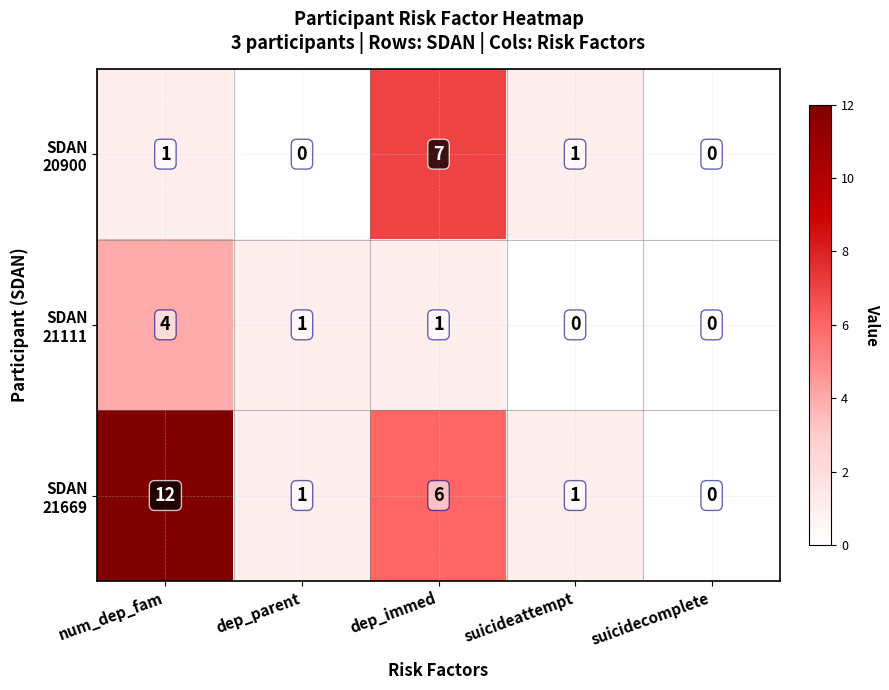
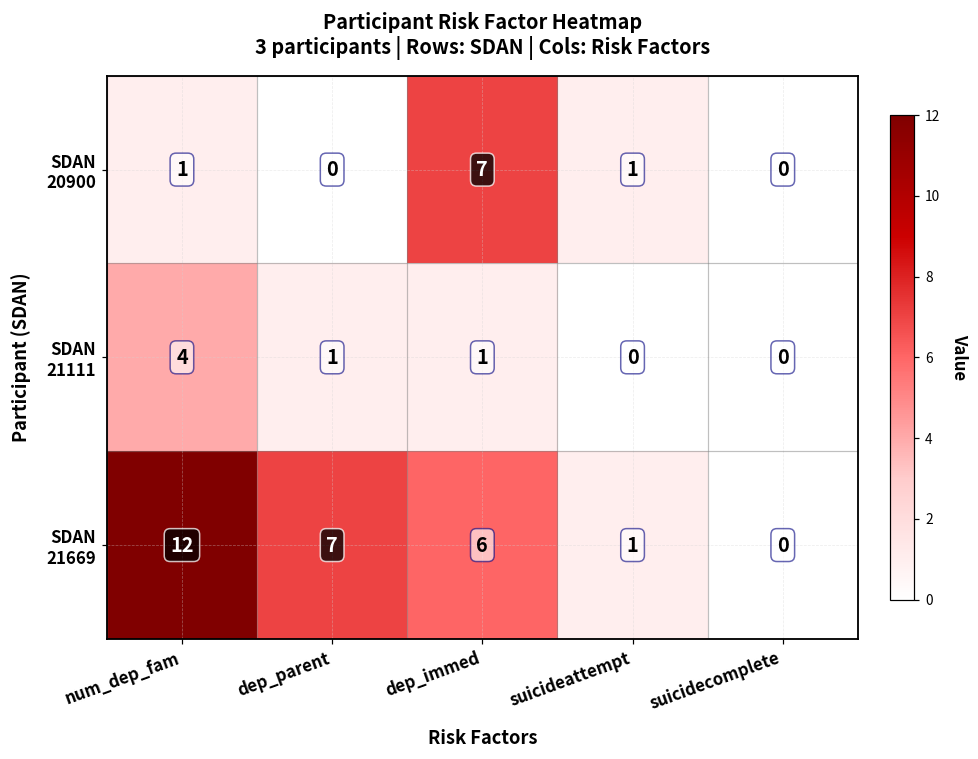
  {
    "SDAN 21669": {
-     "dep_parent": 1
+     "dep_parent": 7
    }
  }
